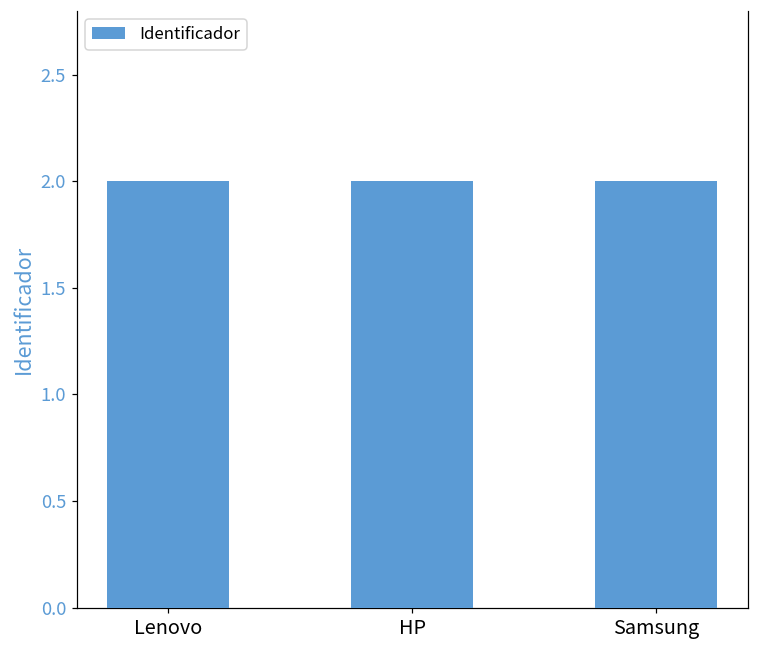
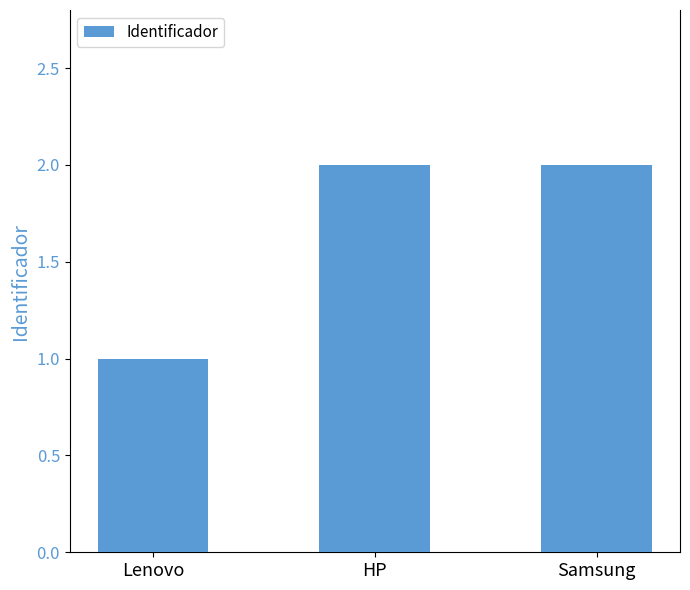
  {
-   "Lenovo": 2,
+   "Lenovo": 1,
    "HP": 2,
    "Samsung": 2
  }
